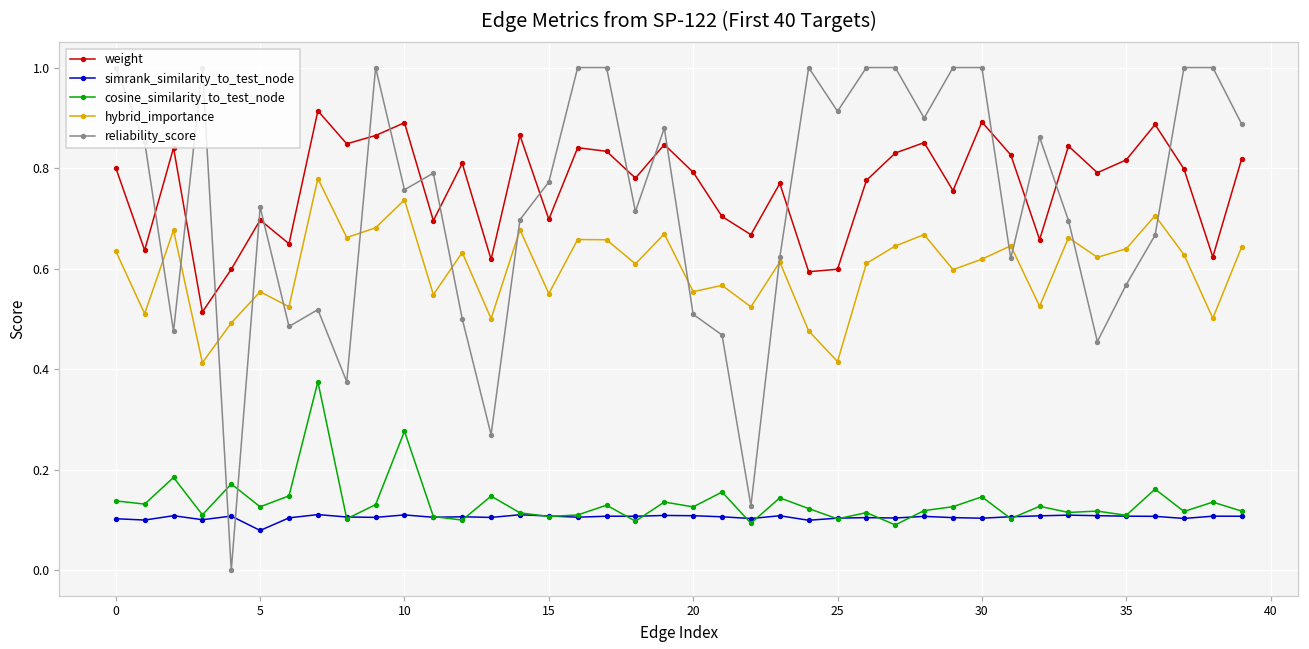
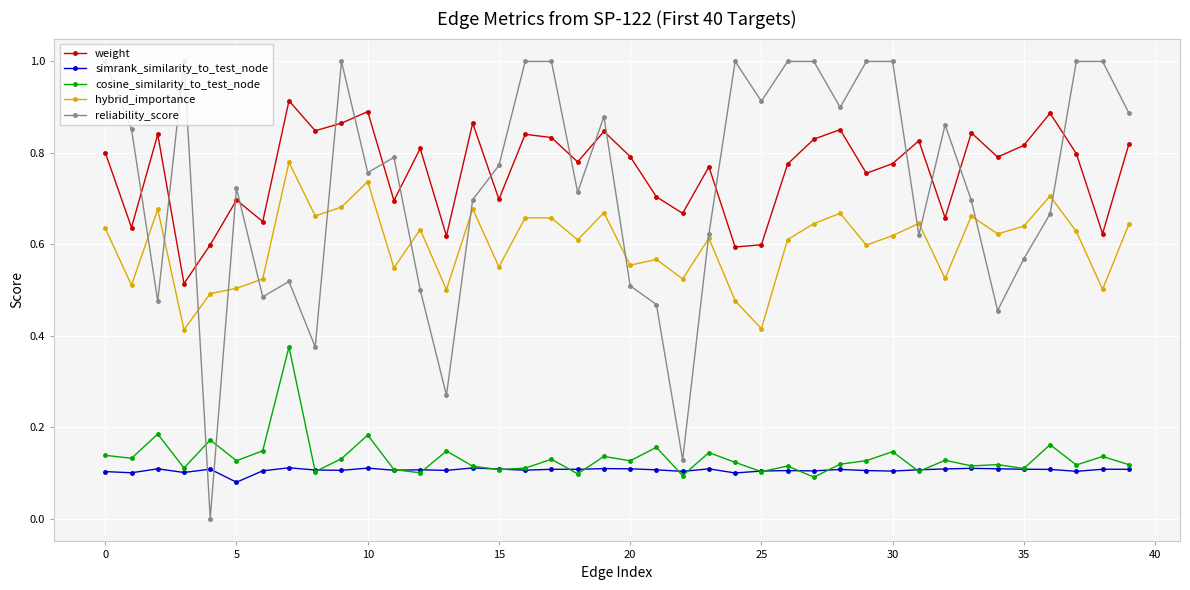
  {
    "weight": {
      "0": 0.80,
      "5": 0.70,
      "10": 0.89,
      "15": 0.70,
      "20": 0.79,
      "25": 0.60,
-     "30": 0.89,
+     "30": 0.78,
      "35": 0.82
    },
    "simrank_similarity_to_test_node": {
      "0": 0.10,
      "5": 0.08,
      "10": 0.11,
      "20": 0.11,
      "30": 0.10
    },
    "cosine_similarity_to_test_node": {
      "0": 0.14,
      "5": 0.13,
-     "10": 0.28,
+     "10": 0.18,
      "20": 0.13,
      "30": 0.15
    },
    "hybrid_importance": {
      "0": 0.63,
-     "5": 0.55,
+     "5": 0.50,
      "10": 0.74,
      "15": 0.55,
      "20": 0.55,
      "25": 0.42,
      "30": 0.62,
      "35": 0.64
    },
    "reliability_score": {
      "5": 0.72,
      "10": 0.76,
      "15": 0.77,
      "20": 0.51,
      "25": 0.91,
      "30": 1.00,
      "35": 0.57
    }
  }
